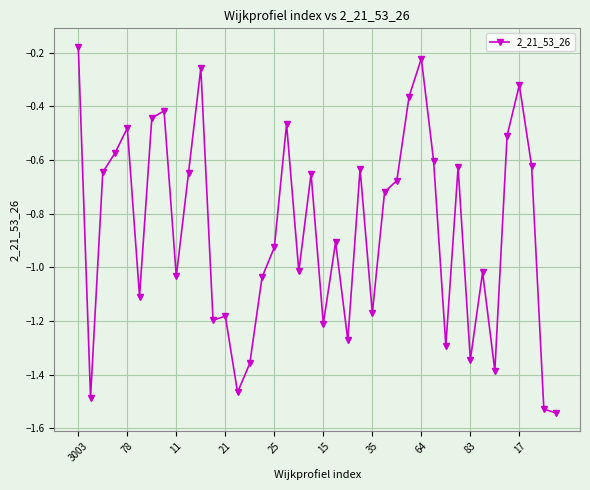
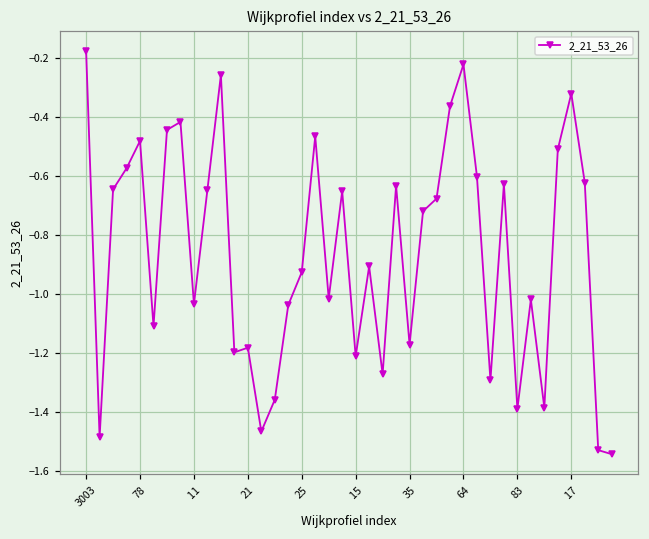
  {
    "3003": -0.18,
    "78": -0.48,
    "64": -0.22,
-   "83": -1.35
+   "83": -1.39
  }
